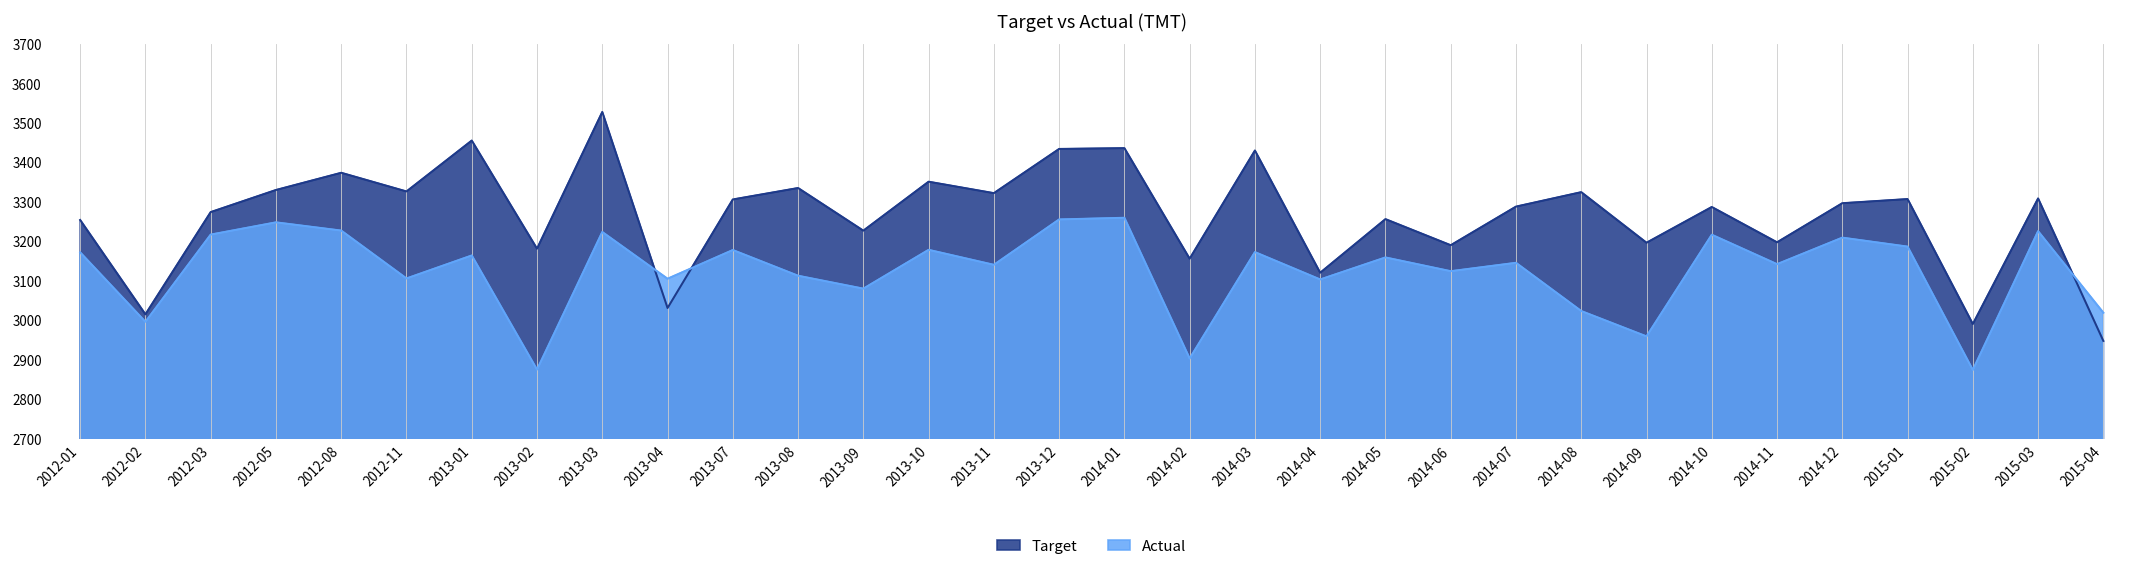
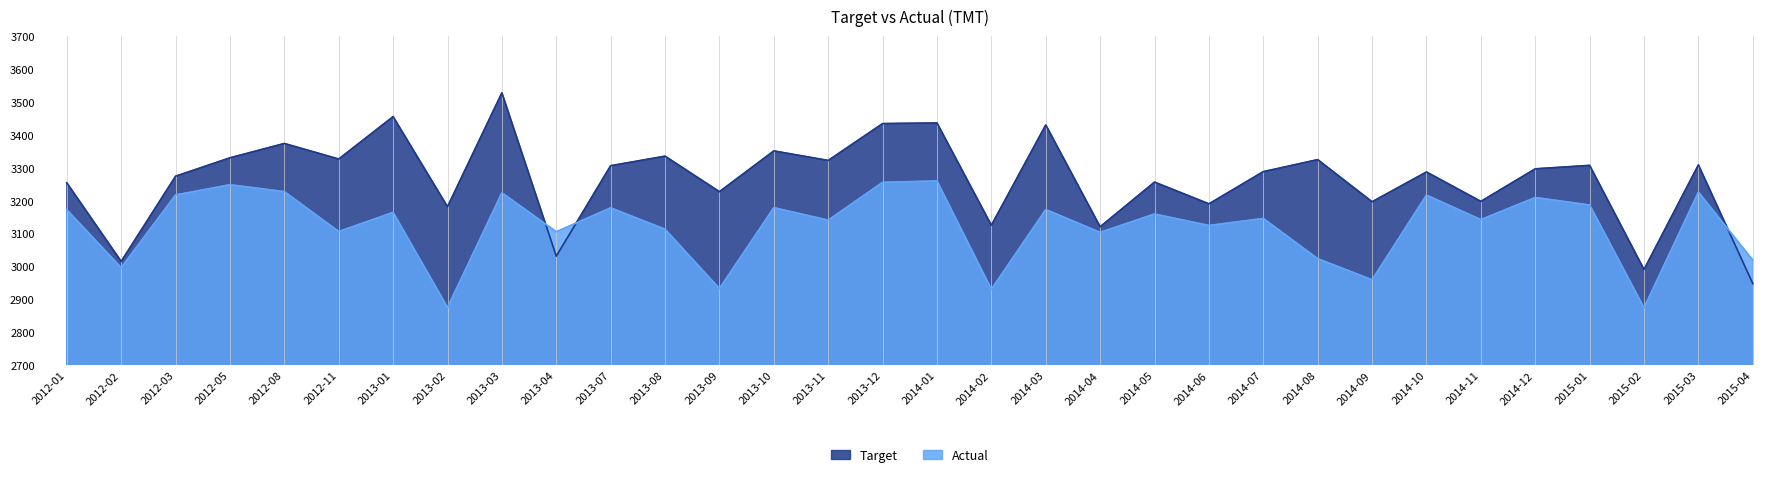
  {
    "Target": {
      "2012-01": 3260,
      "2012-02": 3020,
      "2012-03": 3280,
      "2012-05": 3330,
      "2012-08": 3370,
      "2012-11": 3330,
      "2013-01": 3460,
      "2013-02": 3180,
      "2013-03": 3530,
      "2013-04": 3030,
      "2013-07": 3310,
      "2013-08": 3340,
      "2013-09": 3230,
      "2013-10": 3350,
      "2013-11": 3320,
      "2013-12": 3440,
      "2014-01": 3440,
-     "2014-02": 3160,
+     "2014-02": 3130,
      "2014-03": 3430,
      "2014-04": 3120,
      "2014-05": 3260,
      "2014-06": 3190,
      "2014-07": 3290,
      "2014-08": 3330,
      "2014-09": 3200,
      "2014-10": 3290,
      "2014-11": 3200,
      "2014-12": 3300,
      "2015-01": 3310,
      "2015-02": 2990,
      "2015-03": 3310,
      "2015-04": 2950
    },
    "Actual": {
      "2012-01": 3170,
      "2012-02": 3000,
      "2012-03": 3220,
      "2012-05": 3250,
      "2012-08": 3230,
      "2012-11": 3110,
      "2013-01": 3170,
      "2013-02": 2880,
      "2013-03": 3220,
      "2013-04": 3110,
      "2013-07": 3180,
      "2013-08": 3110,
-     "2013-09": 3080,
+     "2013-09": 2930,
      "2013-10": 3180,
      "2013-11": 3140,
      "2013-12": 3260,
      "2014-01": 3260,
-     "2014-02": 2900,
+     "2014-02": 2930,
      "2014-03": 3170,
      "2014-04": 3100,
      "2014-05": 3160,
      "2014-06": 3130,
      "2014-07": 3150,
      "2014-08": 3020,
      "2014-09": 2960,
      "2014-10": 3220,
      "2014-11": 3140,
      "2014-12": 3210,
      "2015-01": 3190,
      "2015-02": 2880,
      "2015-03": 3230,
      "2015-04": 3020
    }
  }
